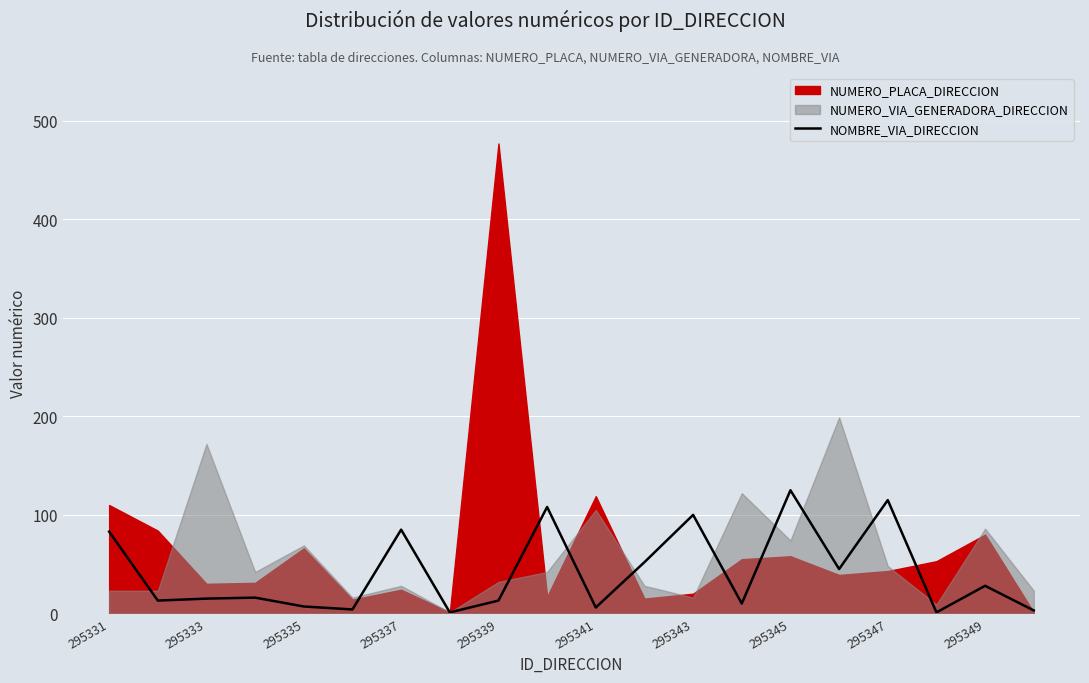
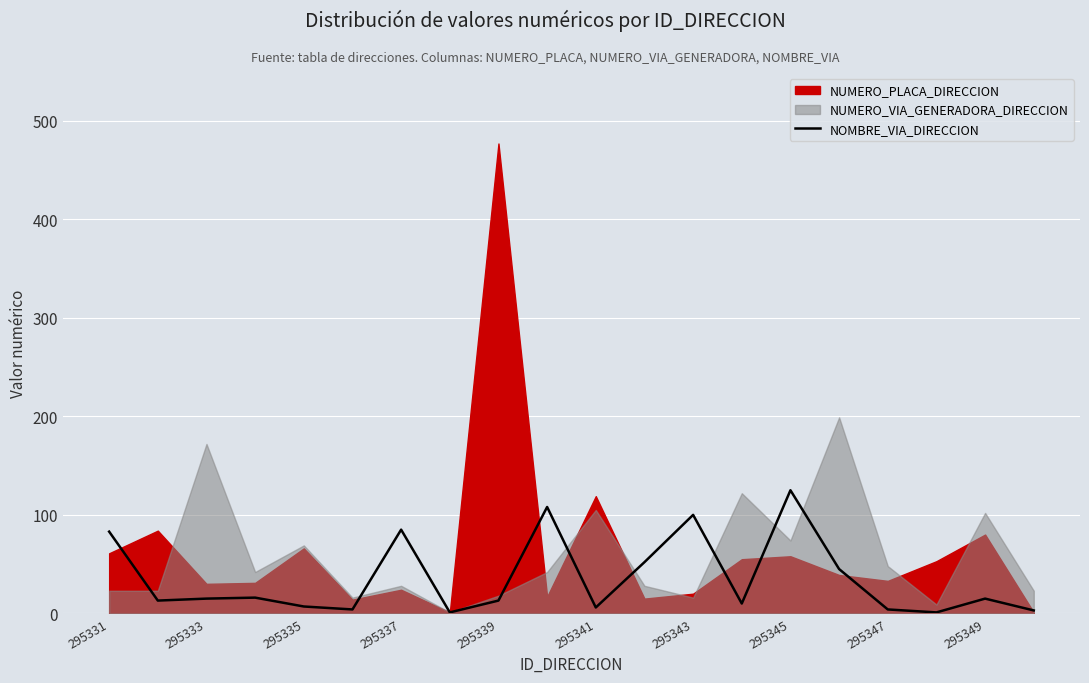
  {
    "NUMERO_PLACA_DIRECCION": {
-     "295331": 110,
+     "295331": 60,
      "295333": 30,
      "295335": 70,
      "295337": 20,
      "295339": 480,
      "295341": 120,
      "295343": 20,
      "295345": 60,
-     "295347": 40,
+     "295347": 30,
      "295349": 80
    },
    "NOMBRE_VIA_DIRECCION": {
      "295331": 80,
      "295333": 20,
      "295335": 10,
      "295337": 90,
      "295339": 10,
      "295341": 10,
      "295343": 100,
      "295345": 130,
-     "295347": 120,
-     "295349": 30
+     "295347": 0,
+     "295349": 20
    },
    "NUMERO_VIA_GENERADORA_DIRECCION": {
      "295331": 20,
      "295333": 170,
      "295335": 70,
      "295337": 30,
-     "295339": 30,
+     "295339": 20,
      "295341": 110,
      "295343": 20,
      "295345": 70,
      "295347": 50,
-     "295349": 90
+     "295349": 100
    }
  }
